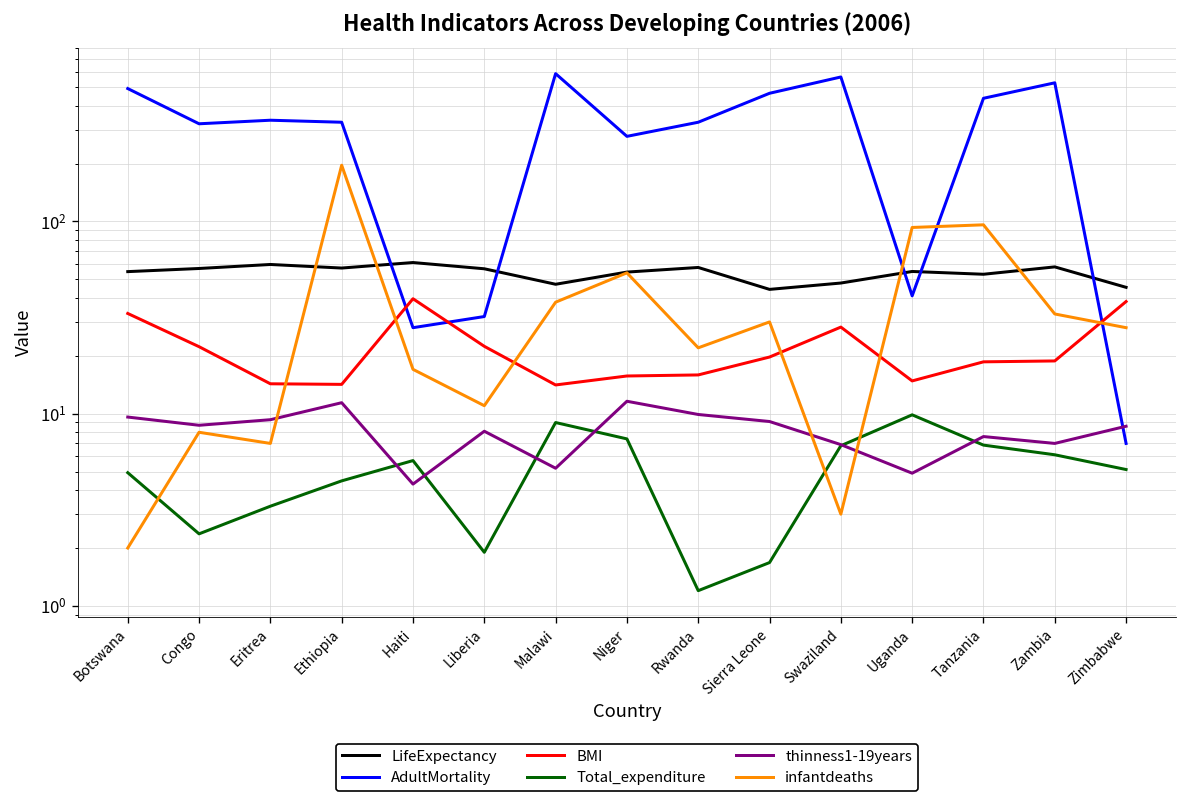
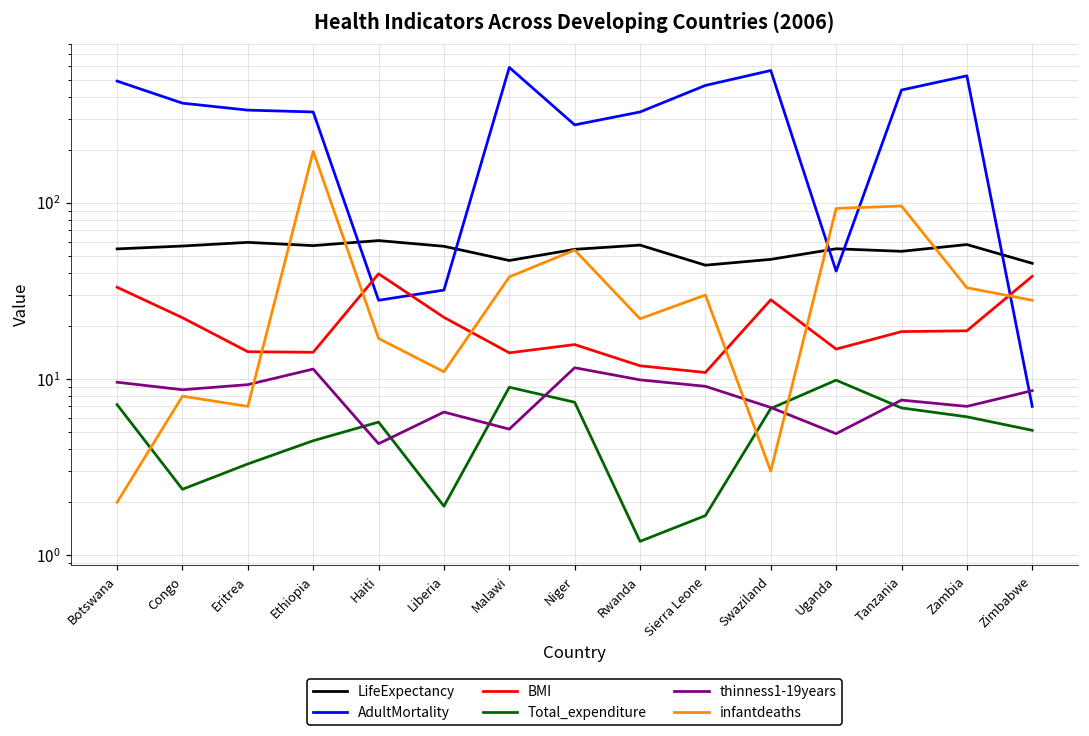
  {
    "LifeExpectancy": {
      "Botswana": 55,
      "Congo": 57,
      "Eritrea": 60,
      "Ethiopia": 57,
      "Haiti": 61,
      "Liberia": 57,
      "Malawi": 47,
      "Rwanda": 58,
      "Sierra Leone": 44,
      "Swaziland": 48,
      "Uganda": 55,
      "Tanzania": 53,
      "Zambia": 58,
      "Zimbabwe": 45
    },
    "AdultMortality": {
      "Botswana": 490,
-     "Congo": 320,
+     "Congo": 370,
      "Eritrea": 340,
      "Ethiopia": 330,
      "Haiti": 28,
      "Liberia": 32,
      "Malawi": 590,
      "Niger": 280,
      "Rwanda": 330,
      "Sierra Leone": 460,
      "Swaziland": 560,
      "Uganda": 41,
      "Tanzania": 440,
      "Zambia": 530,
      "Zimbabwe": 7
    },
    "BMI": {
      "Botswana": 33,
      "Congo": 22,
      "Eritrea": 14,
      "Ethiopia": 14,
      "Haiti": 40,
      "Liberia": 22,
      "Malawi": 14,
      "Niger": 16,
-     "Rwanda": 16,
-     "Sierra Leone": 20,
+     "Rwanda": 12,
+     "Sierra Leone": 11,
      "Swaziland": 28,
      "Uganda": 15,
      "Tanzania": 19,
      "Zambia": 19,
      "Zimbabwe": 38
    },
    "Total_expenditure": {
-     "Botswana": 4.9,
+     "Botswana": 7,
      "Congo": 2.4,
      "Eritrea": 3.3,
      "Ethiopia": 4.5,
      "Haiti": 5.7,
      "Liberia": 1.9,
      "Malawi": 9,
      "Niger": 7,
      "Rwanda": 1.2,
      "Sierra Leone": 1.7,
      "Uganda": 10,
      "Tanzania": 6.9,
      "Zambia": 6.1,
      "Zimbabwe": 5.1
    },
    "thinness1-19years": {
      "Botswana": 10,
      "Congo": 9,
      "Eritrea": 9,
      "Ethiopia": 11,
      "Haiti": 4.3,
-     "Liberia": 8,
+     "Liberia": 6.5,
      "Malawi": 5.2,
      "Niger": 12,
      "Rwanda": 10,
      "Sierra Leone": 9,
      "Uganda": 4.9,
      "Tanzania": 8,
      "Zambia": 7,
      "Zimbabwe": 9
    },
    "infantdeaths": {
      "Botswana": 2.0,
      "Congo": 8,
      "Eritrea": 7,
      "Ethiopia": 200,
      "Haiti": 17,
      "Liberia": 11,
      "Malawi": 38,
      "Rwanda": 22,
      "Sierra Leone": 30,
      "Swaziland": 3.0,
      "Uganda": 90,
      "Tanzania": 100,
      "Zambia": 33,
      "Zimbabwe": 28
    }
  }
